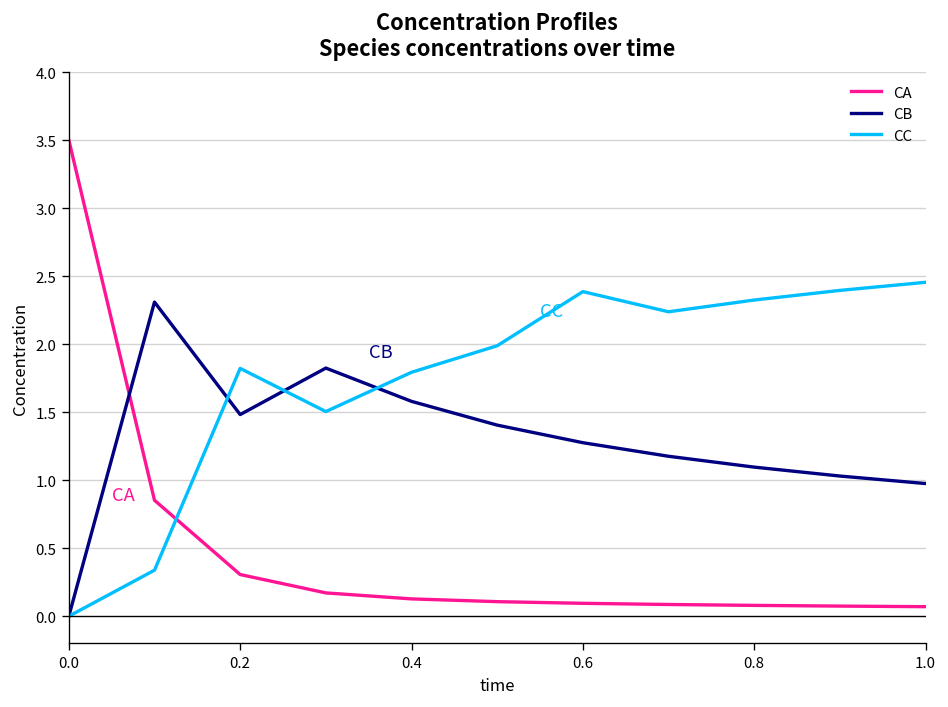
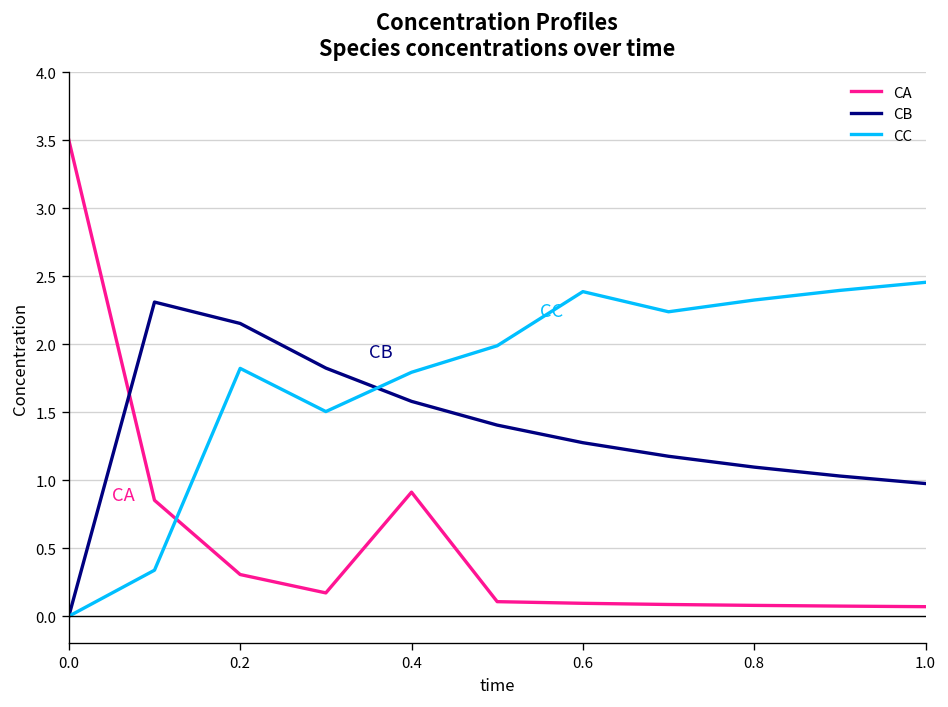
  {
    "CA": {
      "0.0": 3.50,
      "0.2": 0.31,
-     "0.4": 0.13,
+     "0.4": 0.91,
      "0.6": 0.09,
      "0.8": 0.08,
      "1.0": 0.07
    },
    "CB": {
-     "0.2": 1.48,
+     "0.2": 2.15,
      "0.4": 1.58,
      "0.6": 1.28,
      "0.8": 1.10,
      "1.0": 0.98
    },
    "CC": {
      "0.2": 1.82,
      "0.4": 1.79,
      "0.6": 2.39,
      "0.8": 2.32,
      "1.0": 2.45
    }
  }
